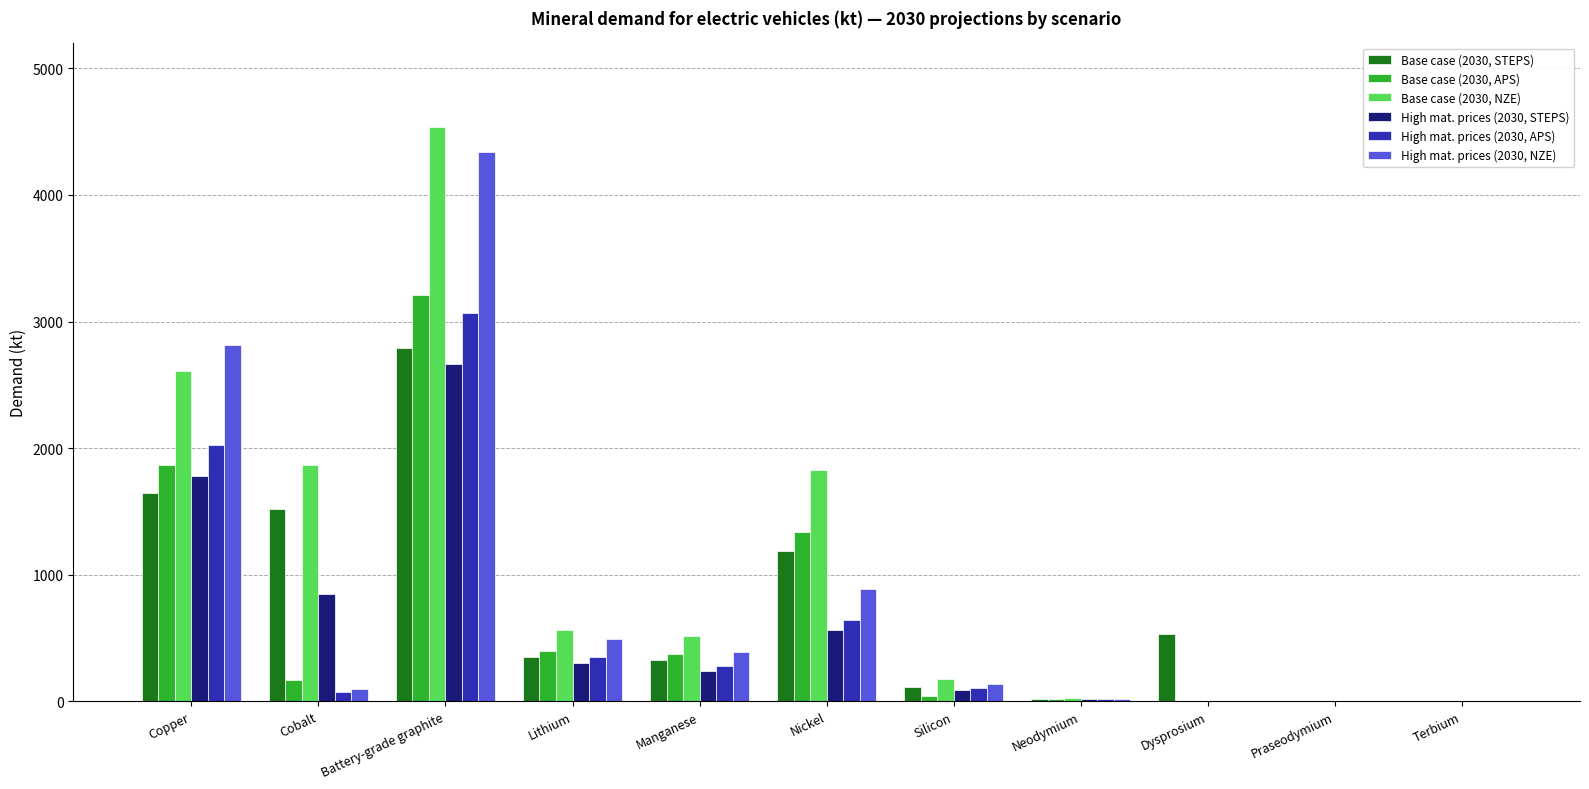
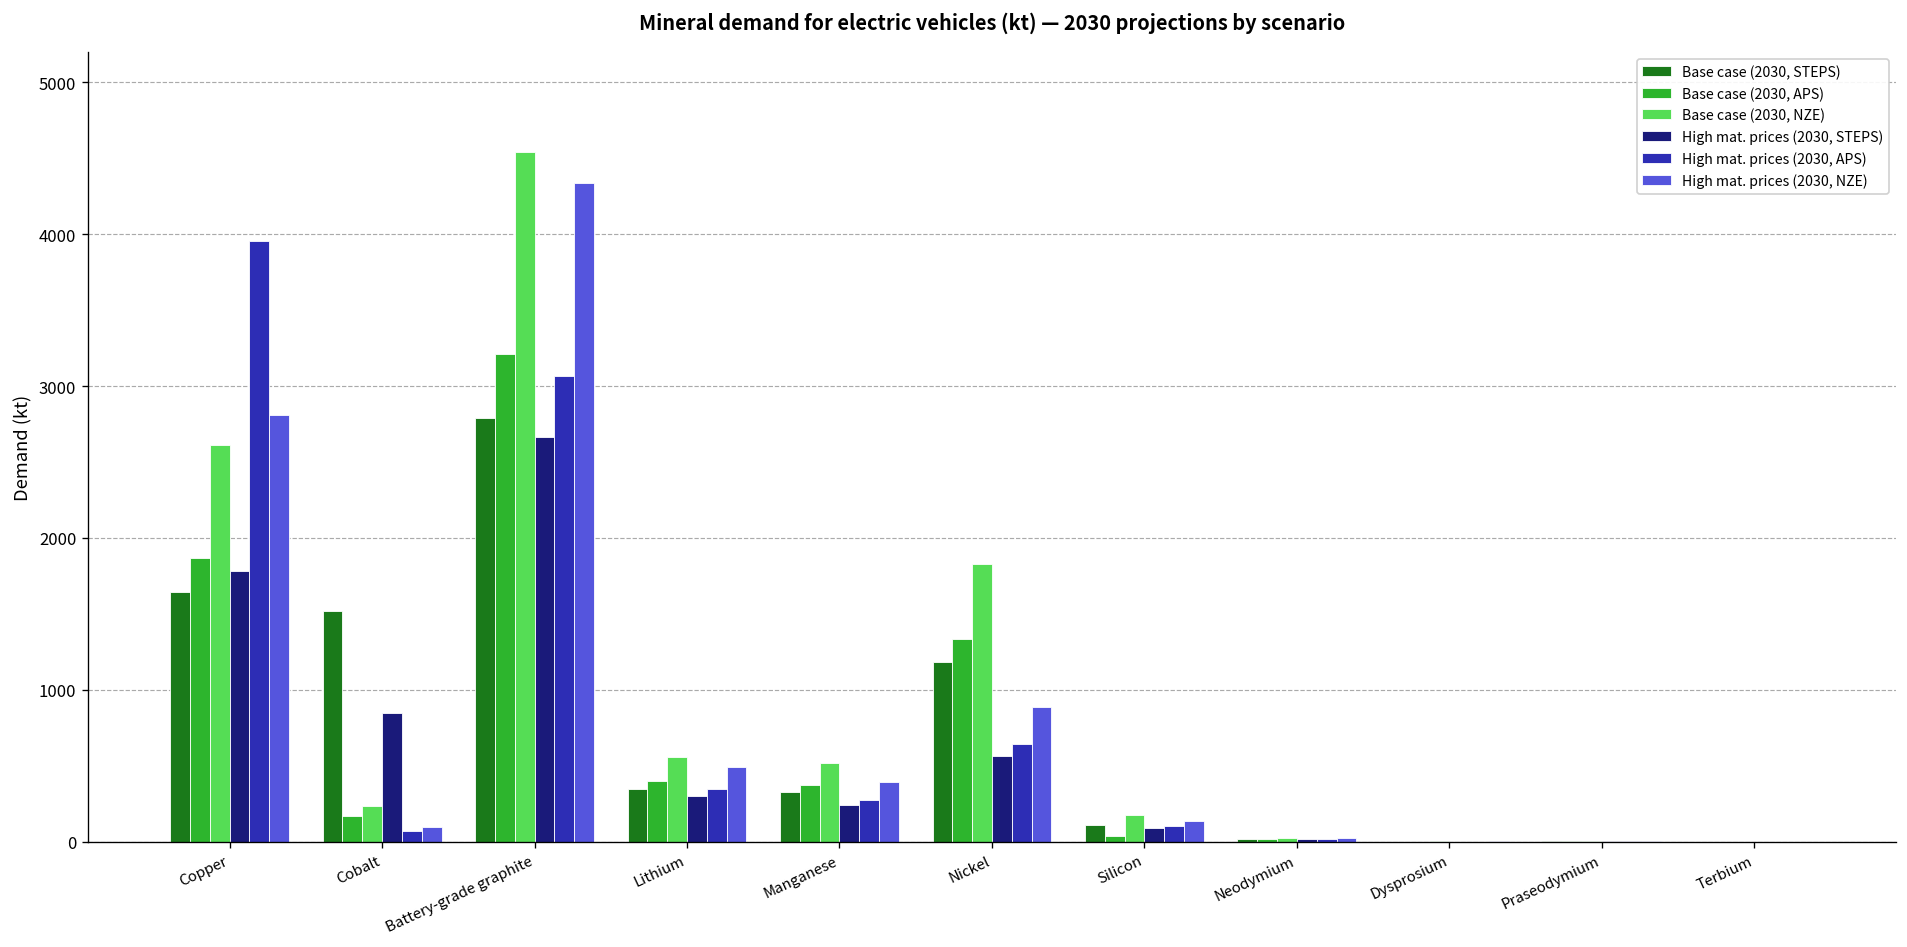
  {
    "Base case (2030, STEPS)": {
      "Copper": 1640,
      "Cobalt": 1520,
      "Battery-grade graphite": 2790,
      "Lithium": 350,
      "Manganese": 330,
      "Nickel": 1180,
      "Silicon": 110,
-     "Dysprosium": 530
+     "Dysprosium": 0
    },
    "Base case (2030, APS)": {
      "Copper": 1870,
      "Cobalt": 170,
      "Battery-grade graphite": 3210,
      "Lithium": 400,
      "Manganese": 370,
      "Nickel": 1340,
      "Silicon": 40
    },
    "Base case (2030, NZE)": {
      "Copper": 2610,
-     "Cobalt": 1870,
+     "Cobalt": 240,
      "Battery-grade graphite": 4540,
      "Lithium": 560,
      "Manganese": 520,
      "Nickel": 1830,
      "Silicon": 180,
      "Neodymium": 30
    },
    "High mat. prices (2030, STEPS)": {
      "Copper": 1780,
      "Cobalt": 850,
      "Battery-grade graphite": 2660,
      "Lithium": 300,
      "Manganese": 240,
      "Nickel": 570,
      "Silicon": 90
    },
    "High mat. prices (2030, APS)": {
-     "Copper": 2020,
+     "Copper": 3960,
      "Cobalt": 70,
      "Battery-grade graphite": 3070,
      "Lithium": 350,
      "Manganese": 280,
      "Nickel": 640,
      "Silicon": 100
    },
    "High mat. prices (2030, NZE)": {
      "Copper": 2810,
      "Cobalt": 100,
      "Battery-grade graphite": 4340,
      "Lithium": 490,
      "Manganese": 390,
      "Nickel": 880,
      "Silicon": 140,
      "Neodymium": 20
    }
  }
